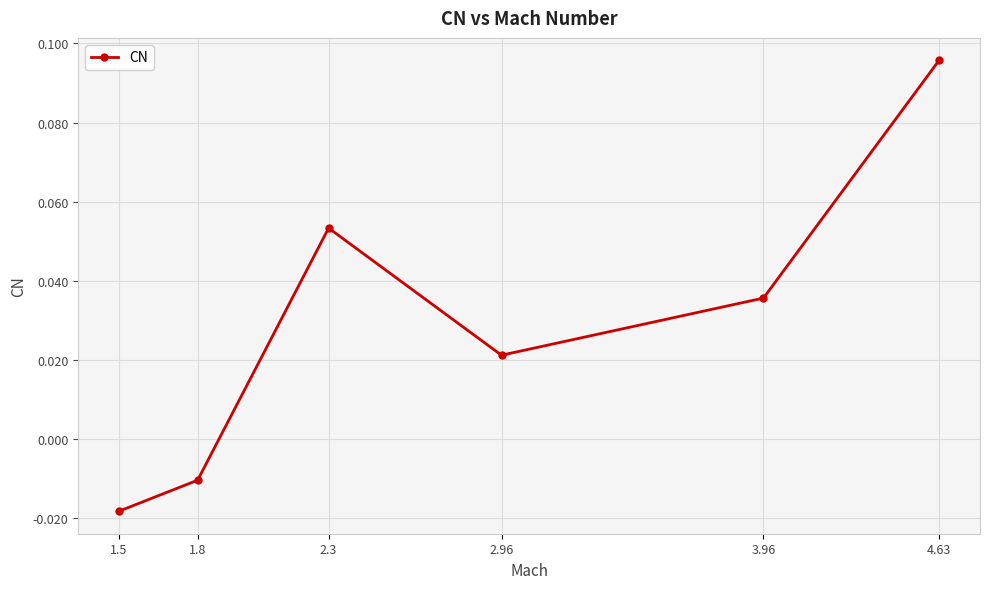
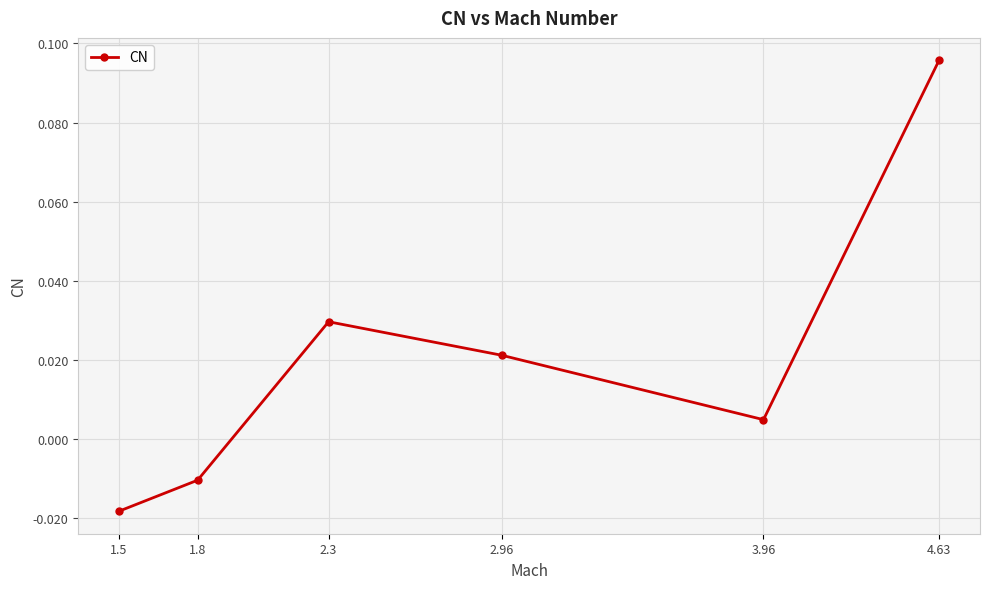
  {
    "1.5": -0.018,
    "1.8": -0.010,
-   "2.3": 0.053,
+   "2.3": 0.030,
    "2.96": 0.021,
-   "3.96": 0.036,
+   "3.96": 0.005,
    "4.63": 0.096
  }
